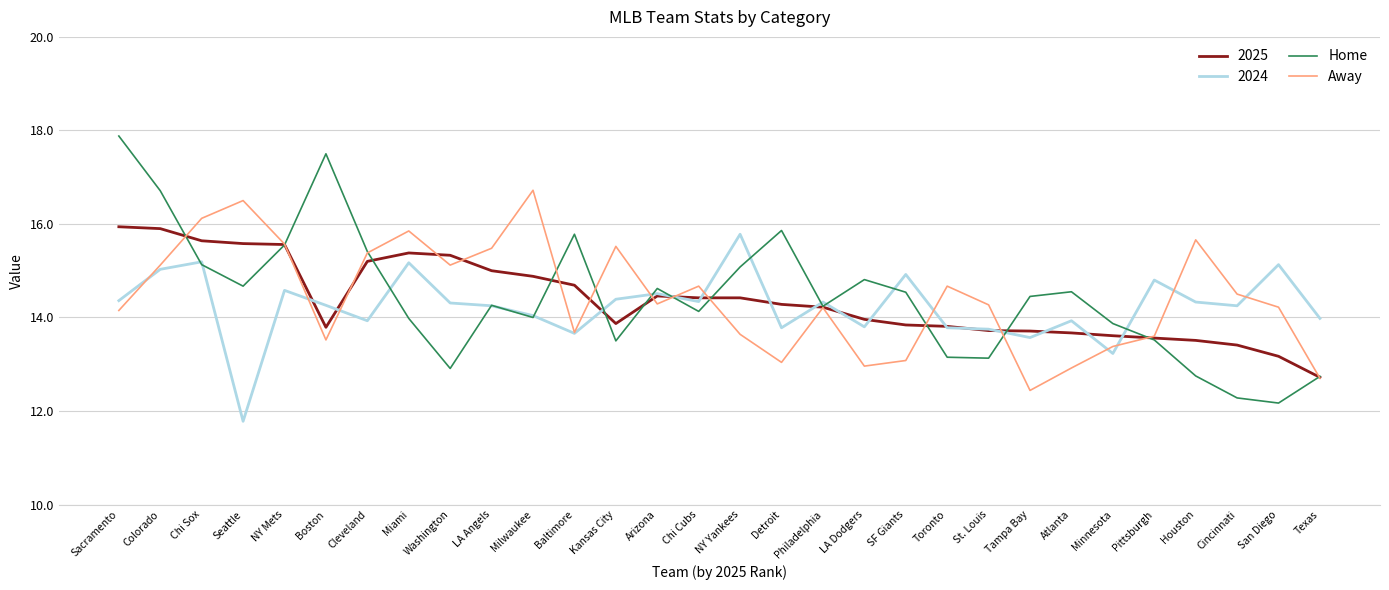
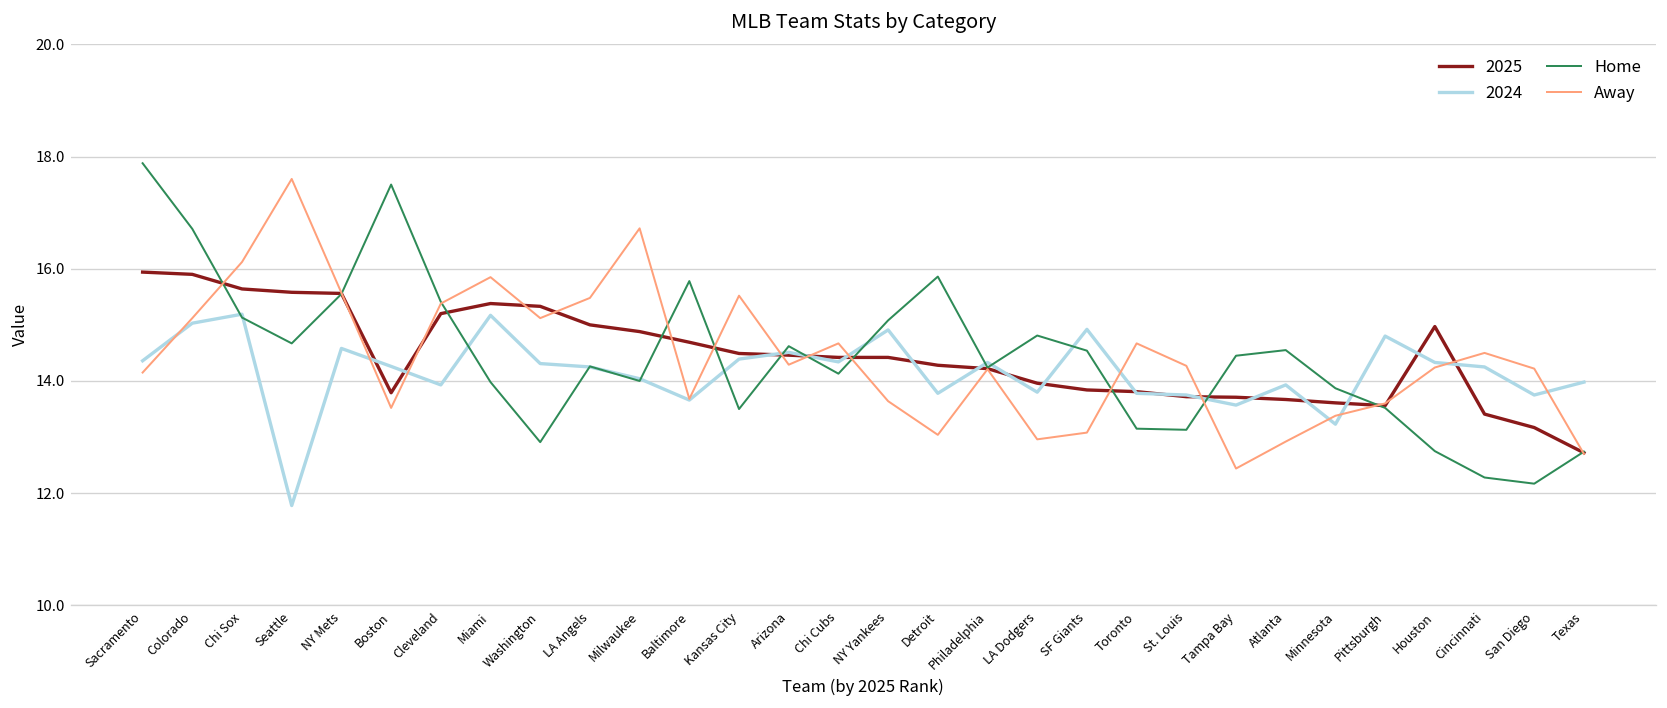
  {
    "2025": {
      "Sacramento": 15.9,
      "Colorado": 15.9,
      "Chi Sox": 15.6,
      "Seattle": 15.6,
      "Boston": 13.8,
      "Cleveland": 15.2,
      "Miami": 15.4,
      "Washington": 15.3,
      "LA Angels": 15.0,
      "Milwaukee": 14.9,
      "Baltimore": 14.7,
-     "Kansas City": 13.9,
+     "Kansas City": 14.5,
      "Chi Cubs": 14.4,
      "NY Yankees": 14.4,
      "Detroit": 14.3,
      "LA Dodgers": 14.0,
      "SF Giants": 13.8,
      "Tampa Bay": 13.7,
      "Atlanta": 13.7,
      "Minnesota": 13.6,
-     "Houston": 13.5,
+     "Houston": 15.0,
      "Cincinnati": 13.4,
      "San Diego": 13.2
    },
    "2024": {
      "Sacramento": 14.4,
      "Colorado": 15.0,
      "Chi Sox": 15.2,
      "Seattle": 11.8,
      "NY Mets": 14.6,
      "Boston": 14.3,
      "Cleveland": 13.9,
      "Miami": 15.2,
      "Washington": 14.3,
      "Kansas City": 14.4,
      "Chi Cubs": 14.3,
-     "NY Yankees": 15.8,
+     "NY Yankees": 14.9,
      "Detroit": 13.8,
      "Philadelphia": 14.3,
      "LA Dodgers": 13.8,
      "SF Giants": 14.9,
      "Tampa Bay": 13.6,
      "Atlanta": 13.9,
      "Minnesota": 13.2,
      "Pittsburgh": 14.8,
      "Houston": 14.3,
      "Cincinnati": 14.3,
-     "San Diego": 15.1,
+     "San Diego": 13.8,
      "Texas": 14.0
    },
    "Home": {
      "Sacramento": 17.9,
      "Colorado": 16.7,
      "Chi Sox": 15.1,
      "Seattle": 14.7,
      "Boston": 17.5,
      "Miami": 14.0,
      "Washington": 12.9,
      "Baltimore": 15.8,
      "Kansas City": 13.5,
      "Arizona": 14.6,
      "Chi Cubs": 14.1,
      "NY Yankees": 15.1,
      "Detroit": 15.9,
      "LA Dodgers": 14.8,
      "SF Giants": 14.5,
      "Toronto": 13.2,
      "St. Louis": 13.1,
      "Tampa Bay": 14.5,
      "Atlanta": 14.6,
      "Minnesota": 13.9,
      "Houston": 12.8,
      "Cincinnati": 12.3,
      "San Diego": 12.2
    },
    "Away": {
      "Sacramento": 14.2,
      "Colorado": 15.1,
      "Chi Sox": 16.1,
-     "Seattle": 16.5,
+     "Seattle": 17.6,
      "Boston": 13.5,
      "Miami": 15.9,
      "Washington": 15.1,
      "LA Angels": 15.5,
      "Milwaukee": 16.7,
      "Kansas City": 15.5,
      "Arizona": 14.3,
      "Chi Cubs": 14.7,
      "NY Yankees": 13.6,
      "Detroit": 13.0,
      "LA Dodgers": 13.0,
      "SF Giants": 13.1,
      "Toronto": 14.7,
      "St. Louis": 14.3,
      "Tampa Bay": 12.4,
      "Atlanta": 12.9,
      "Minnesota": 13.4,
-     "Houston": 15.7,
+     "Houston": 14.2,
      "Cincinnati": 14.5,
      "San Diego": 14.2
    }
  }
